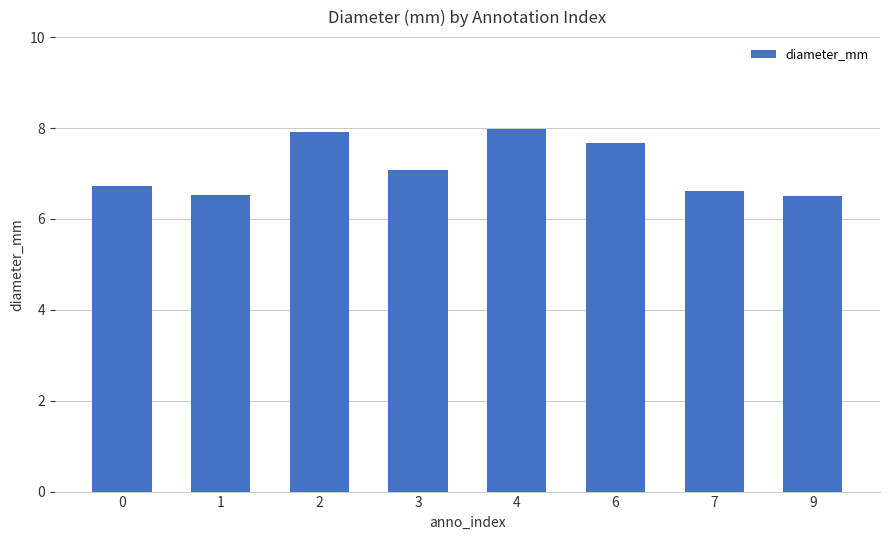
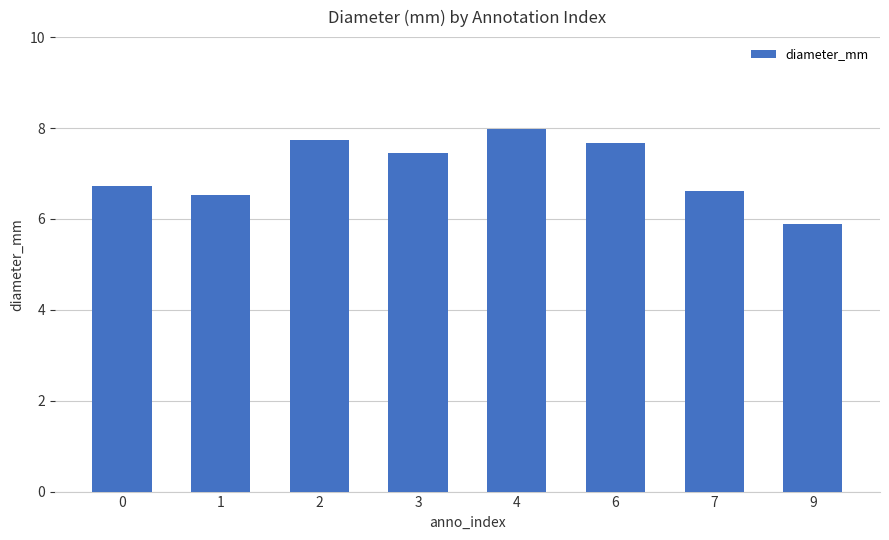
  {
    "0": 6.7,
    "1": 6.5,
-   "2": 7.9,
-   "3": 7.1,
+   "2": 7.7,
+   "3": 7.5,
    "4": 8.0,
    "6": 7.7,
    "7": 6.6,
-   "9": 6.5
+   "9": 5.9
  }
